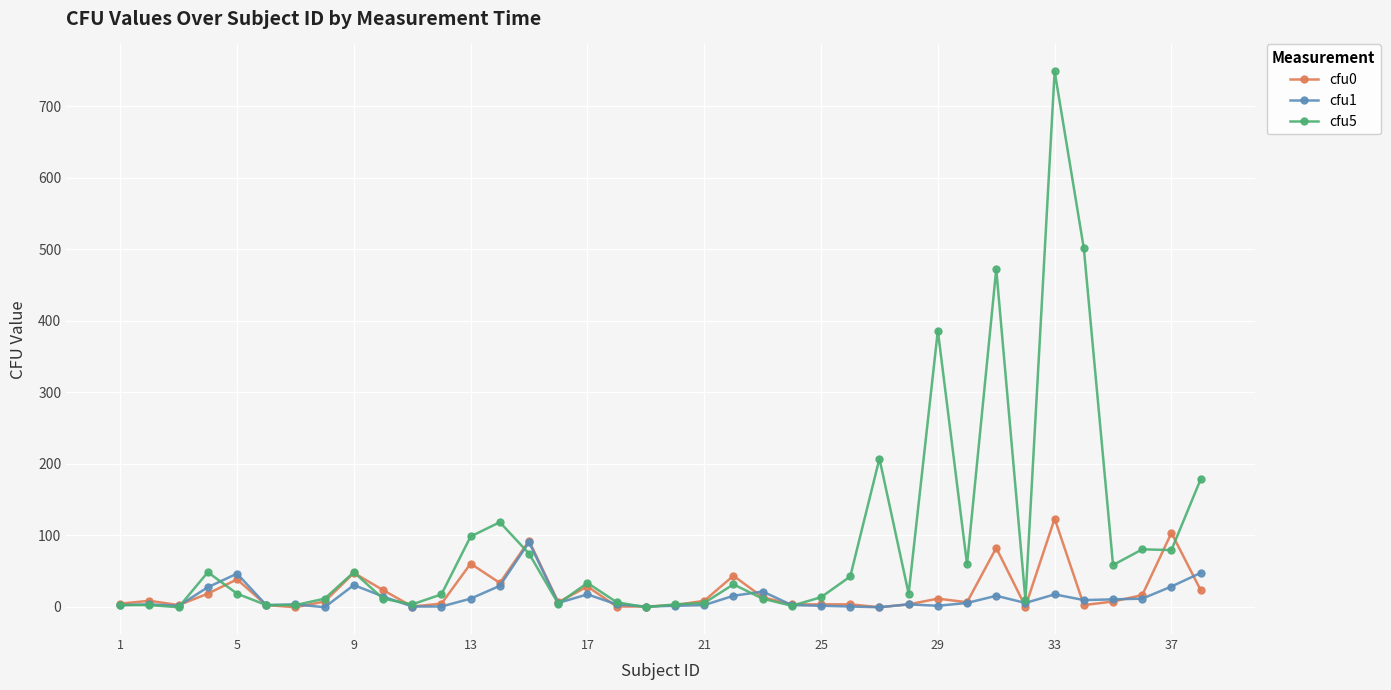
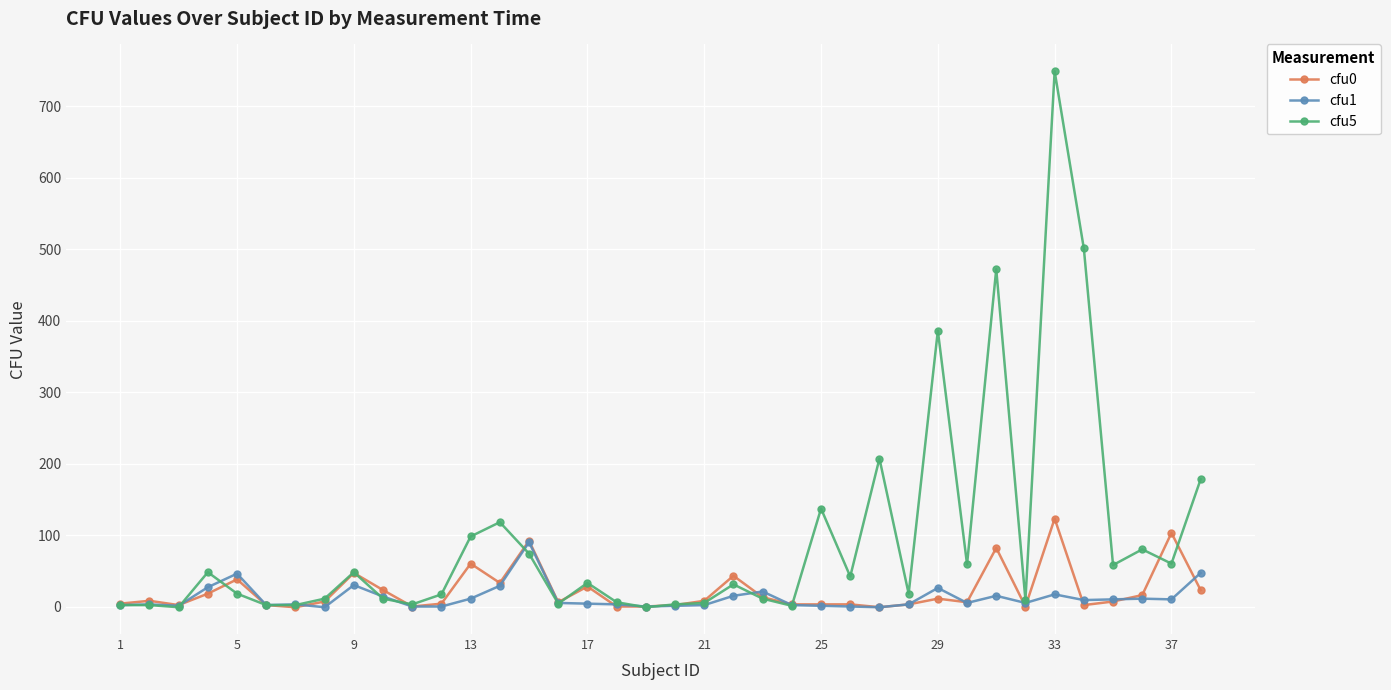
  {
    "cfu0": {
      "5": 40,
      "13": 60,
      "17": 30,
      "29": 10,
      "33": 120,
      "37": 100
    },
    "cfu1": {
      "5": 50,
      "9": 30,
      "13": 10,
-     "17": 20,
-     "29": 0,
+     "17": 0,
+     "29": 30,
      "33": 20,
-     "37": 30
+     "37": 10
    },
    "cfu5": {
      "5": 20,
      "13": 100,
      "17": 30,
-     "25": 10,
+     "25": 140,
      "29": 390,
      "33": 750,
-     "37": 80
+     "37": 60
    }
  }
